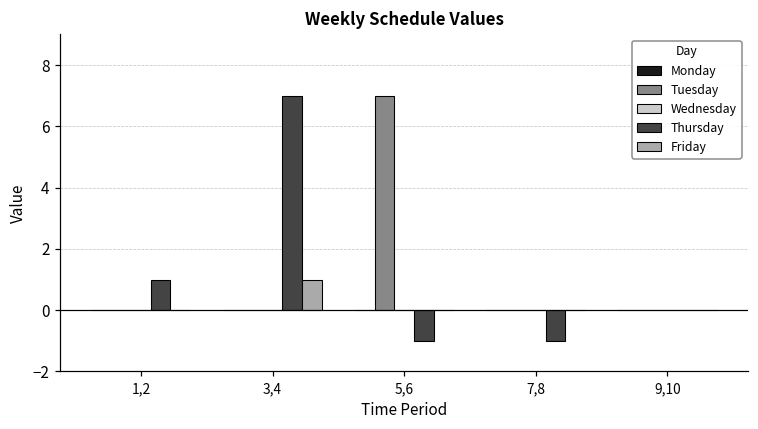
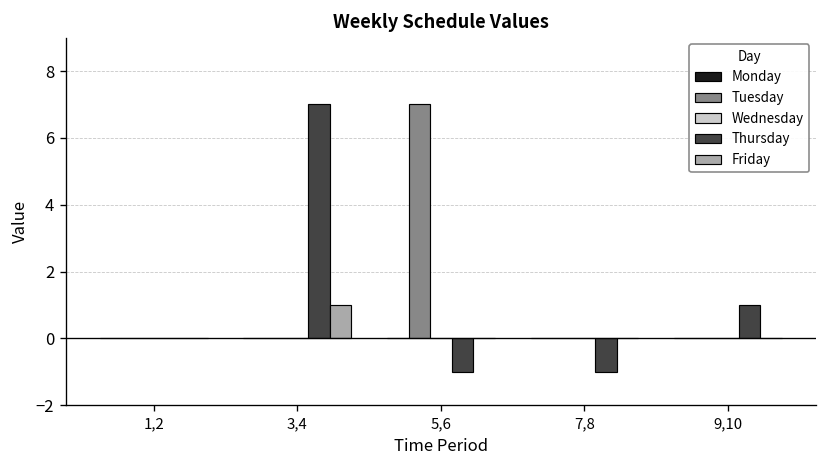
  {
    "Monday": {
      "1,2": 0,
      "3,4": 0,
      "5,6": 0,
      "7,8": 0,
      "9,10": 0
    },
    "Thursday": {
-     "1,2": 1,
+     "1,2": 0,
      "3,4": 7,
      "5,6": -1,
      "7,8": -1,
-     "9,10": 0
+     "9,10": 1
    }
  }
